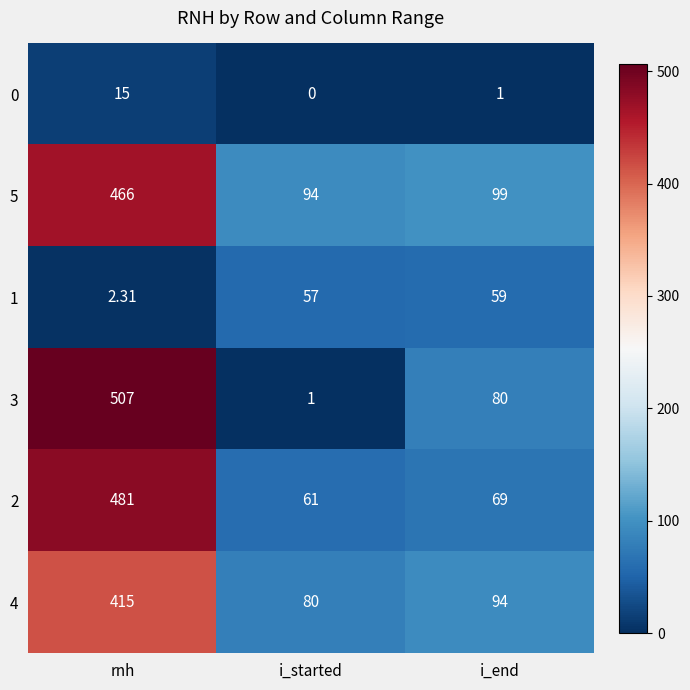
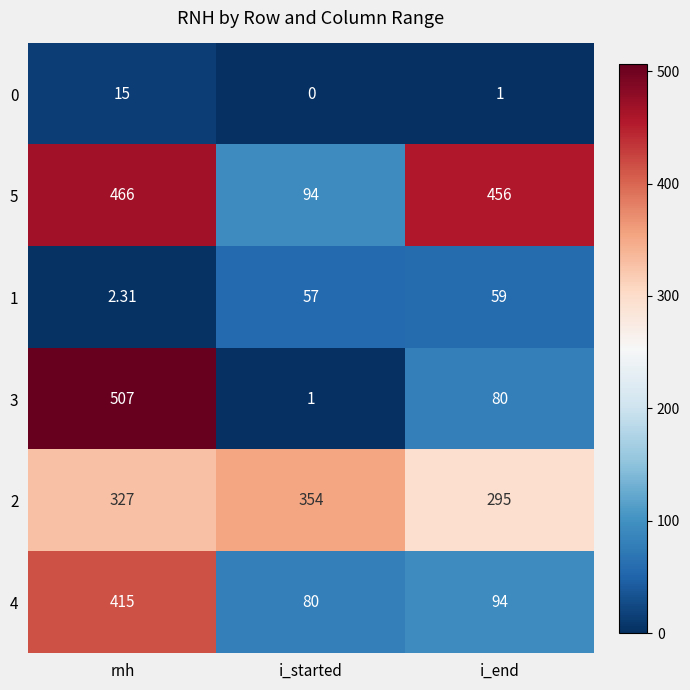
  {
    "0": {
      "rnh": 15,
      "i_started": 0,
      "i_end": 1
    },
    "5": {
      "rnh": 466,
      "i_started": 94,
-     "i_end": 99
+     "i_end": 456
    },
    "1": {
      "rnh": 2.31,
      "i_started": 57,
      "i_end": 59
    },
    "3": {
      "rnh": 507,
      "i_started": 1,
      "i_end": 80
    },
    "2": {
-     "rnh": 481,
-     "i_started": 61,
-     "i_end": 69
+     "rnh": 327,
+     "i_started": 354,
+     "i_end": 295
    },
    "4": {
      "rnh": 415,
      "i_started": 80,
      "i_end": 94
    }
  }
